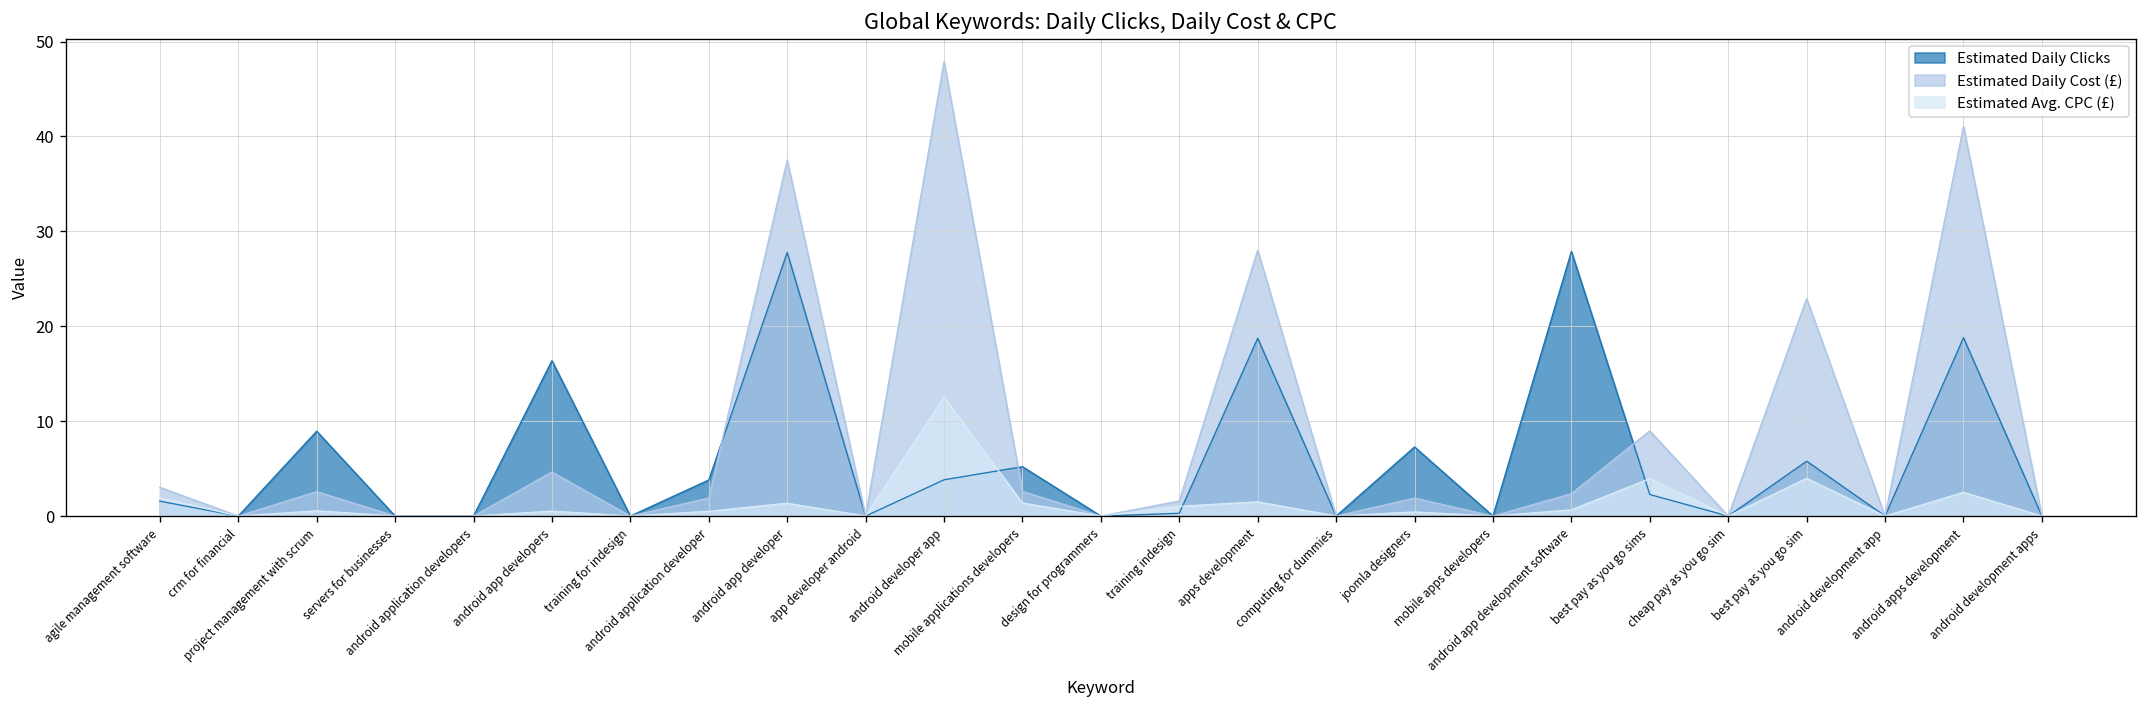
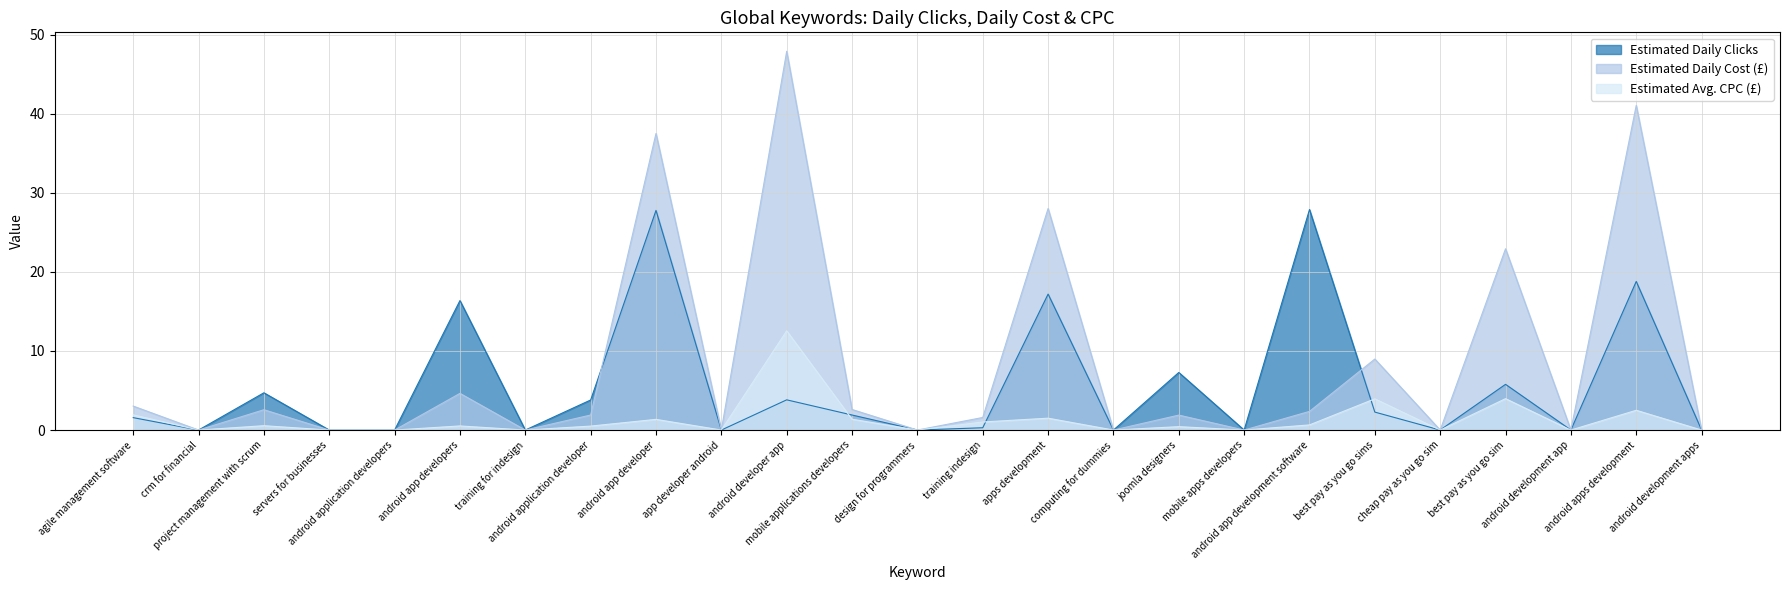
  {
    "Estimated Daily Clicks": {
      "agile management software": 2,
-     "project management with scrum": 9,
+     "project management with scrum": 5,
      "android app developers": 16,
      "android application developer": 4,
      "android app developer": 28,
      "android developer app": 4,
-     "mobile applications developers": 5,
+     "mobile applications developers": 2,
      "training indesign": 0,
-     "apps development": 19,
+     "apps development": 17,
      "joomla designers": 7,
      "android app development software": 28,
      "best pay as you go sims": 2,
      "best pay as you go sim": 6,
      "android apps development": 19
    }
  }
